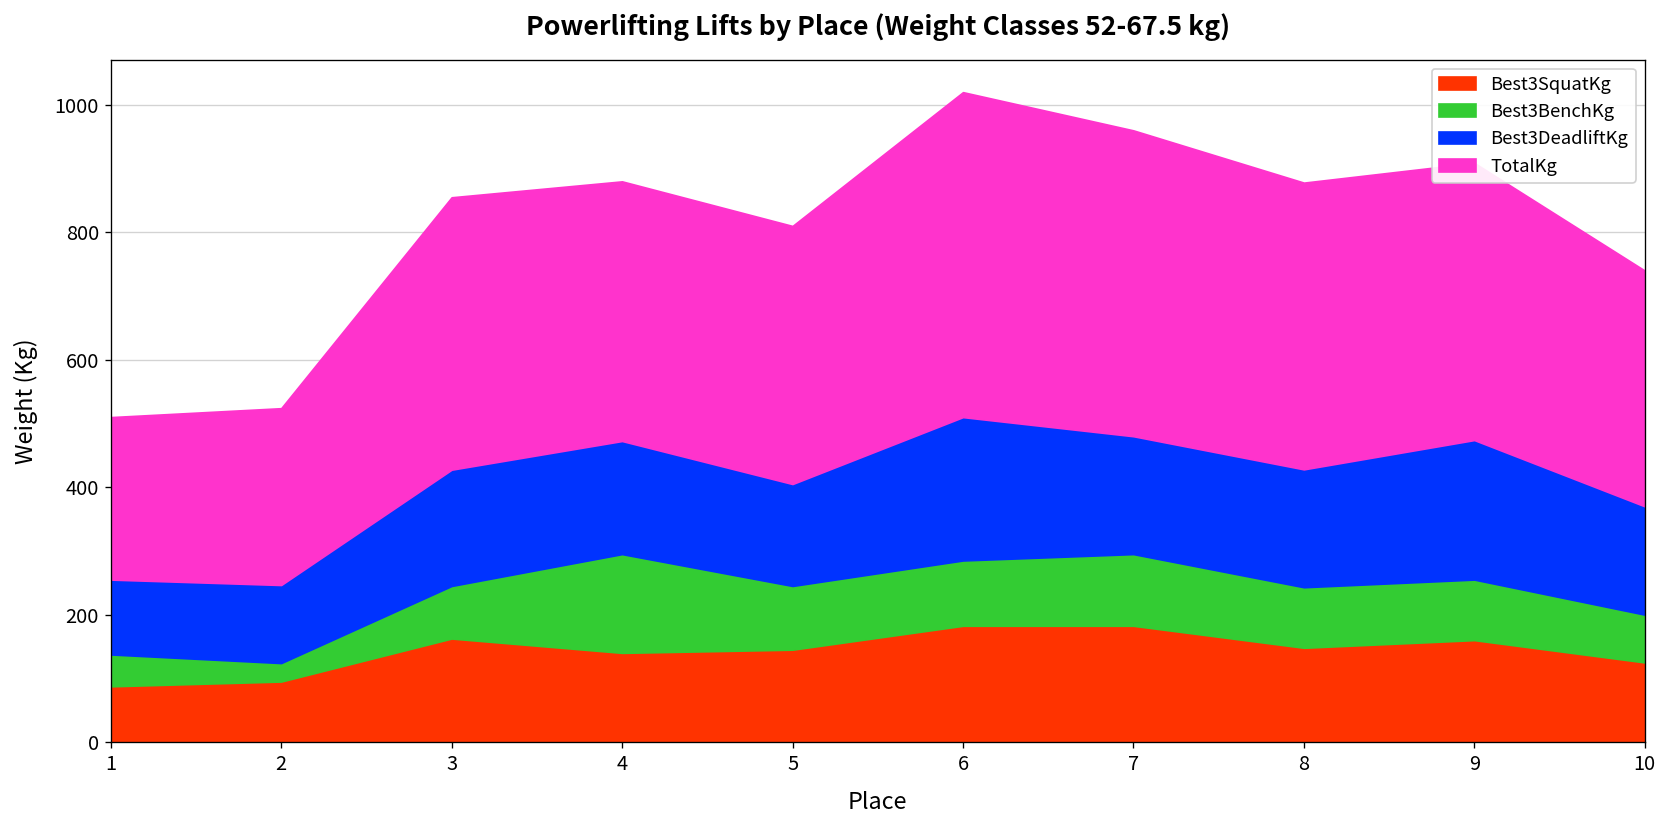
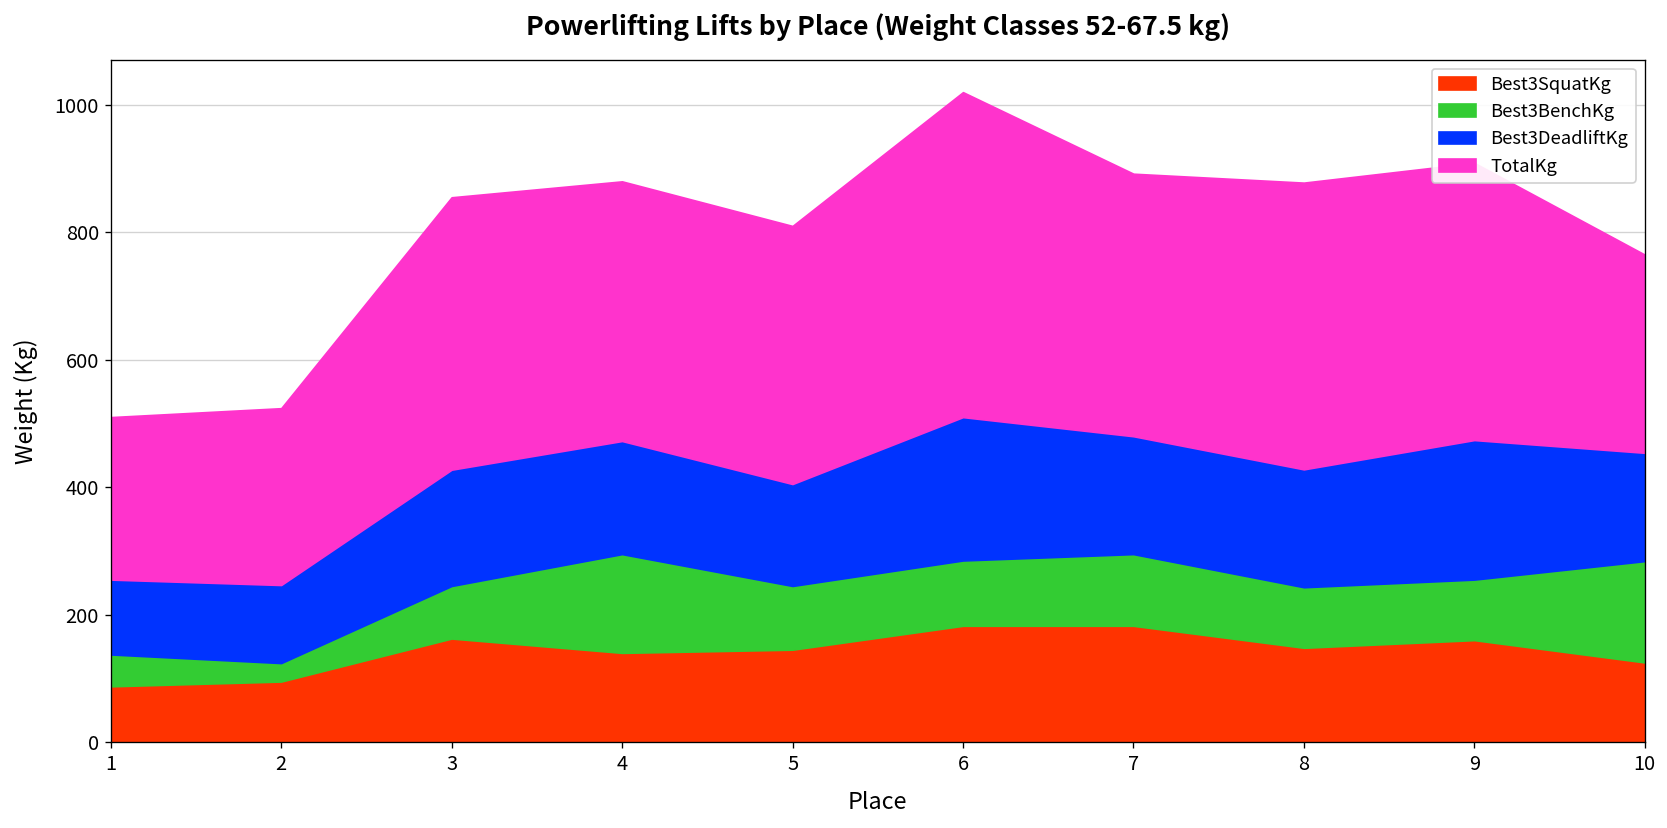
  {
    "Best3SquatKg": {
      "1": 90,
      "2": 100,
      "3": 160,
      "4": 140,
      "5": 150,
      "6": 180,
      "7": 180,
      "8": 150,
      "9": 160,
      "10": 130
    },
    "Best3BenchKg": {
      "1": 140,
      "2": 120,
      "3": 250,
      "4": 300,
      "5": 250,
      "6": 290,
      "7": 300,
      "8": 240,
      "9": 260,
-     "10": 80
+     "10": 160
    },
    "Best3DeadliftKg": {
      "1": 260,
      "2": 250,
      "3": 430,
      "4": 470,
      "5": 410,
      "6": 510,
      "7": 480,
      "8": 430,
      "9": 470
    },
    "TotalKg": {
      "1": 260,
      "2": 280,
      "3": 430,
      "4": 410,
      "5": 410,
      "6": 510,
-     "7": 480,
+     "7": 410,
      "8": 450,
-     "10": 370
+     "10": 310
    }
  }
